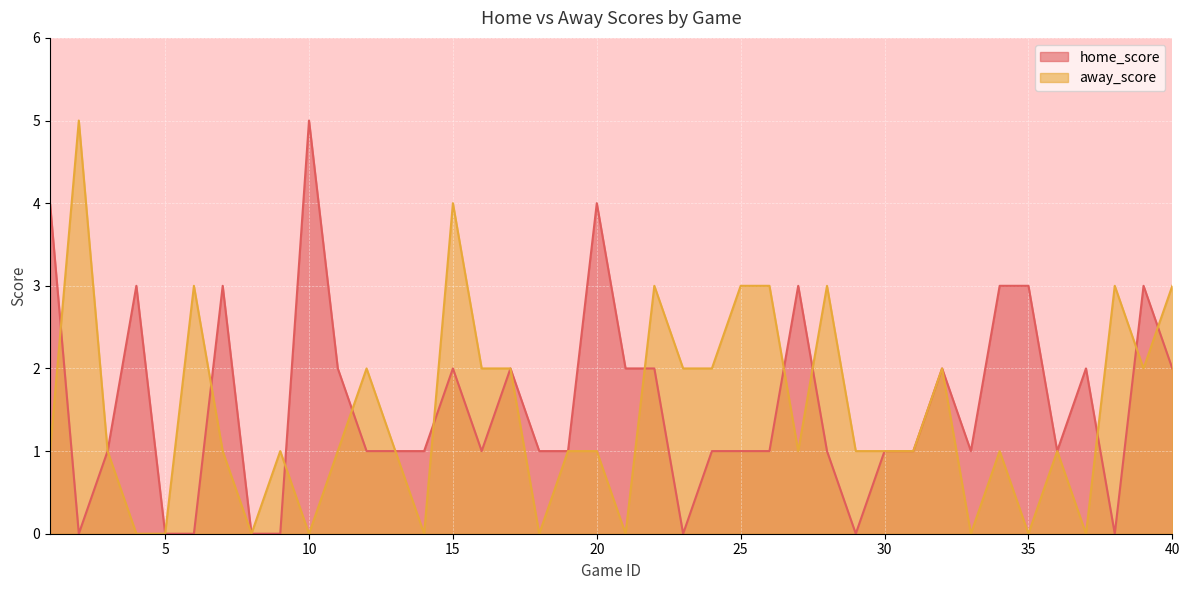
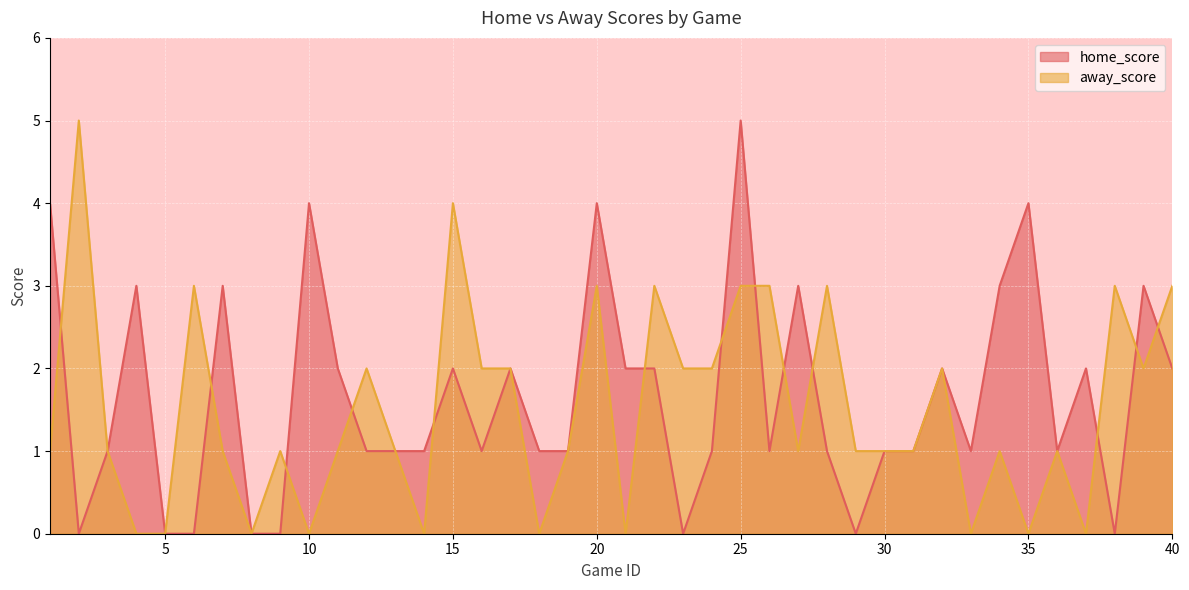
  {
    "home_score": {
-     "10": 5,
+     "10": 4,
      "15": 2,
      "20": 4,
-     "25": 1,
-     "35": 3,
+     "25": 5,
+     "35": 4,
      "40": 2
    },
    "away_score": {
      "10": 0,
      "15": 4,
-     "20": 1,
+     "20": 3,
      "25": 3,
      "35": 0,
      "40": 3
    }
  }
